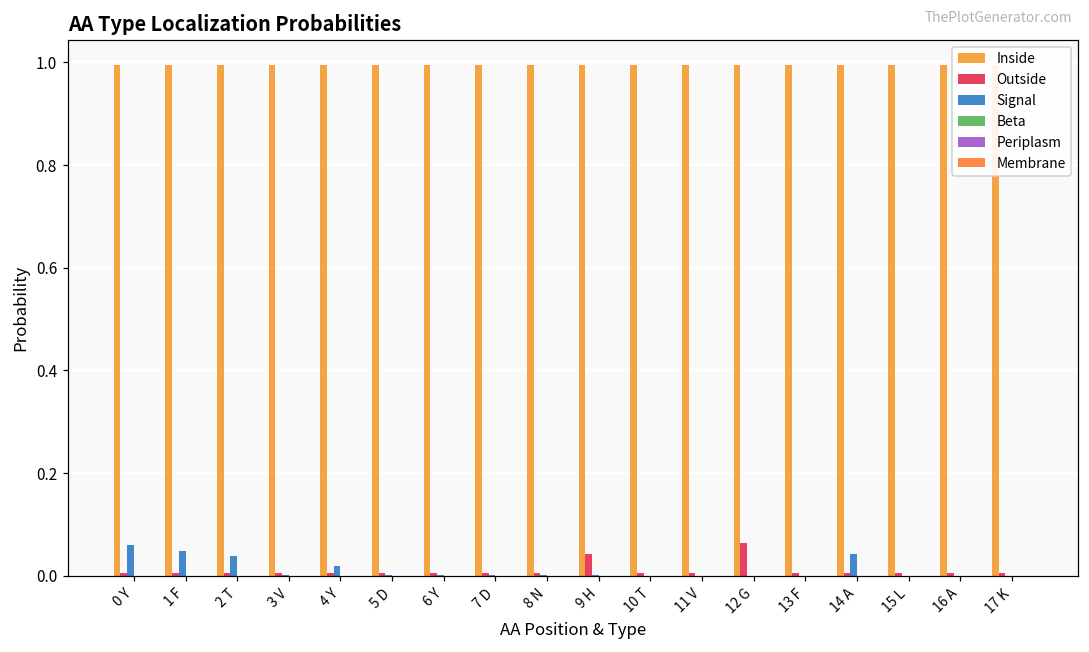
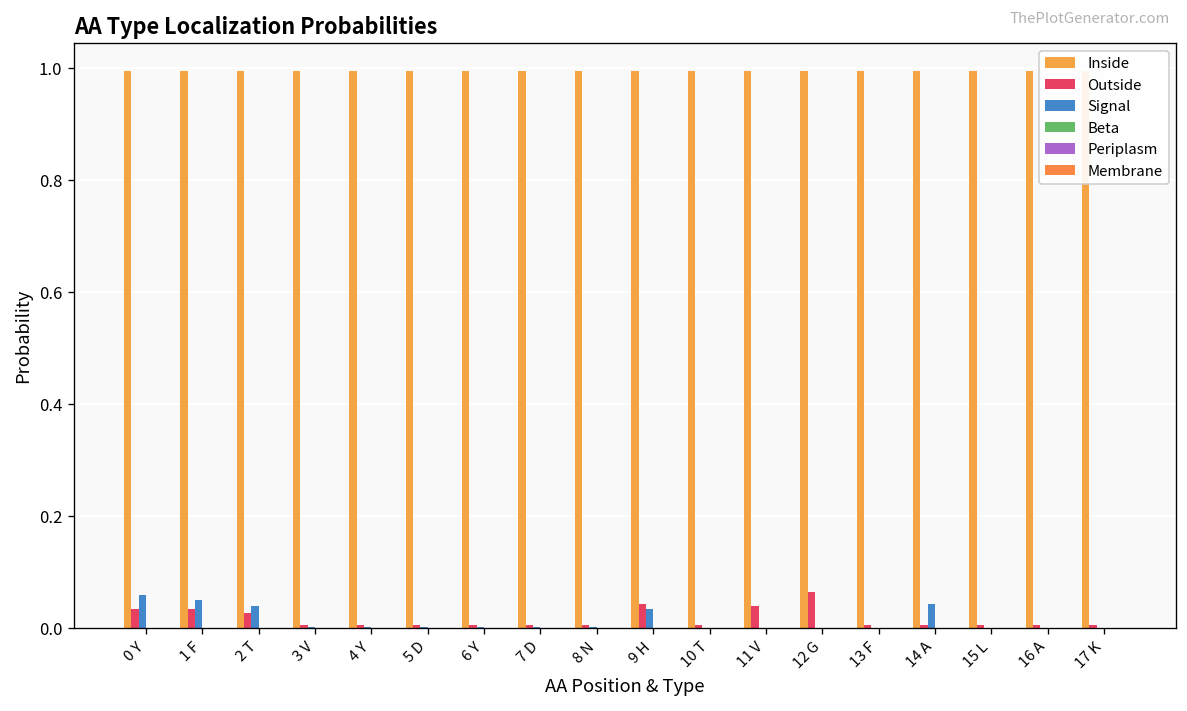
  {
    "Outside": {
-     "0 Y": 0.01,
-     "1 F": 0.01,
-     "2 T": 0.01,
+     "0 Y": 0.03,
+     "1 F": 0.03,
+     "2 T": 0.03,
      "9 H": 0.04,
-     "11 V": 0.01,
+     "11 V": 0.04,
      "12 G": 0.06,
      "13 F": 0.01,
      "14 A": 0.01,
      "15 L": 0.01,
      "16 A": 0.01,
      "17 K": 0.01
    },
    "Signal": {
      "0 Y": 0.06,
      "1 F": 0.05,
      "2 T": 0.04,
-     "4 Y": 0.02,
-     "9 H": 0.00,
+     "4 Y": 0.00,
+     "9 H": 0.03,
      "14 A": 0.04,
      "17 K": 0.00
    },
    "Beta": {
      "0 Y": 0.00,
      "1 F": 0.00,
      "2 T": 0.00,
      "3 V": 0.00,
      "4 Y": 0.00,
      "5 D": 0.00,
      "6 Y": 0.00,
      "7 D": 0.00,
      "8 N": 0.00,
      "9 H": 0.00,
      "10 T": 0.00,
      "11 V": 0.00,
      "12 G": 0.00,
      "13 F": 0.00,
      "14 A": 0.00,
      "15 L": 0.00,
      "16 A": 0.00,
      "17 K": 0.00
    },
    "Periplasm": {
      "0 Y": 0.00,
      "1 F": 0.00,
      "2 T": 0.00,
      "3 V": 0.00,
      "4 Y": 0.00,
      "5 D": 0.00,
      "6 Y": 0.00,
      "7 D": 0.00,
      "8 N": 0.00,
      "9 H": 0.00,
      "10 T": 0.00,
      "11 V": 0.00,
      "12 G": 0.00,
      "13 F": 0.00,
      "14 A": 0.00,
      "15 L": 0.00,
      "16 A": 0.00
    }
  }
